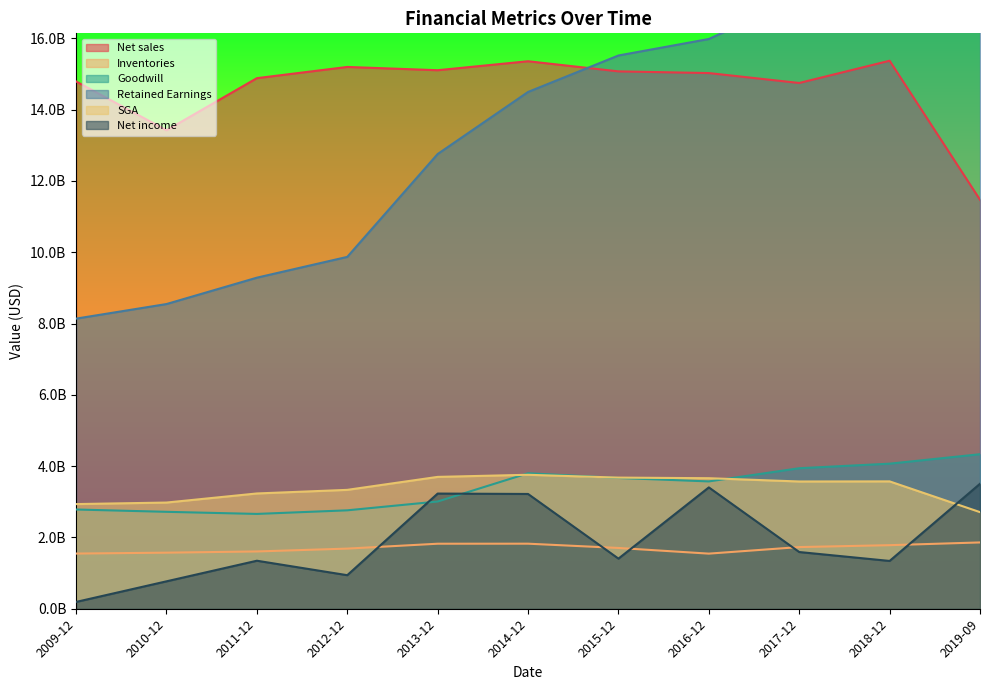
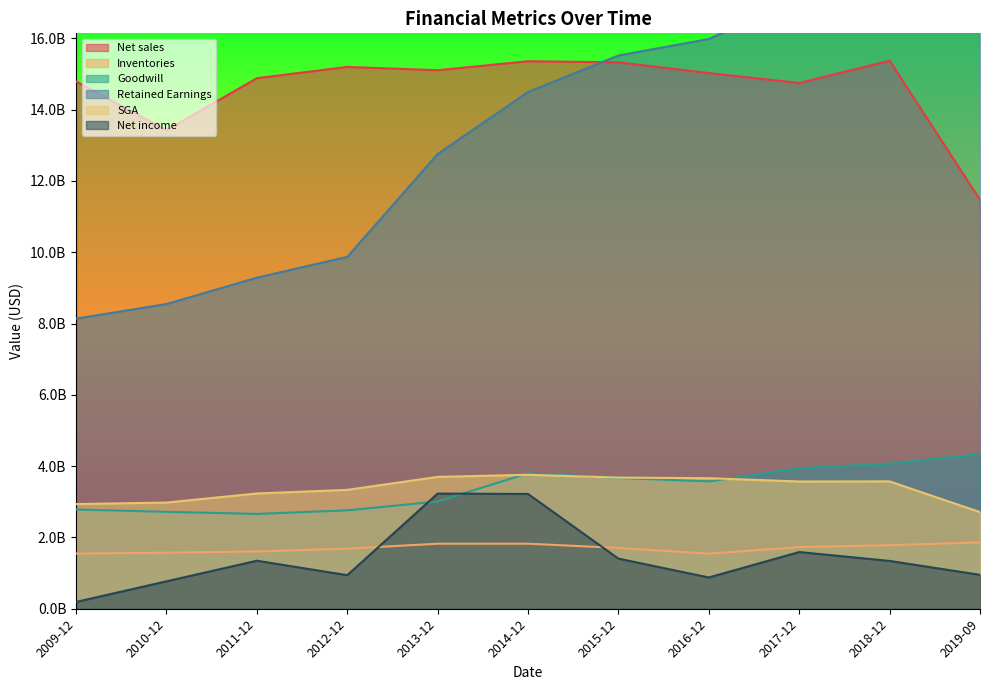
  {
    "Net sales": {
      "2009-12": 14800000000,
      "2011-12": 14900000000,
      "2012-12": 15200000000,
      "2013-12": 15100000000,
      "2014-12": 15400000000,
-     "2015-12": 15100000000,
+     "2015-12": 15300000000,
      "2016-12": 15000000000,
      "2017-12": 14800000000,
      "2018-12": 15400000000,
      "2019-09": 11500000000
    },
    "Net income": {
      "2009-12": 200000000,
      "2010-12": 800000000,
      "2011-12": 1300000000,
      "2012-12": 900000000,
      "2013-12": 3200000000,
      "2014-12": 3200000000,
      "2015-12": 1400000000,
-     "2016-12": 3400000000,
+     "2016-12": 900000000,
      "2017-12": 1600000000,
      "2018-12": 1300000000,
-     "2019-09": 3500000000
+     "2019-09": 1000000000
    }
  }
